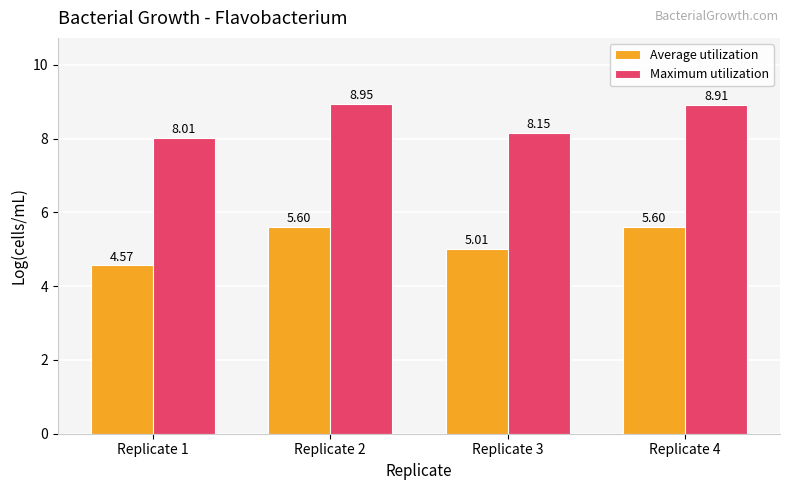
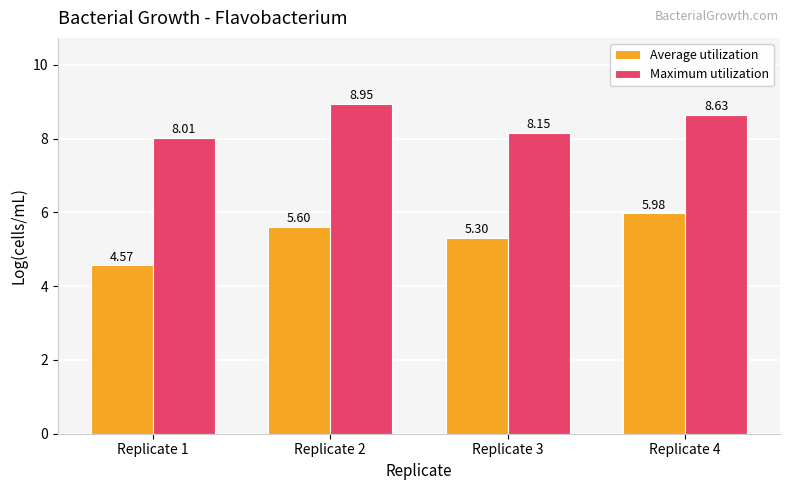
  {
    "Average utilization": {
      "Replicate 1": 4.57,
      "Replicate 2": 5.60,
-     "Replicate 3": 5.01,
-     "Replicate 4": 5.60
+     "Replicate 3": 5.30,
+     "Replicate 4": 5.98
    },
    "Maximum utilization": {
      "Replicate 1": 8.01,
      "Replicate 2": 8.95,
      "Replicate 3": 8.15,
-     "Replicate 4": 8.91
+     "Replicate 4": 8.63
    }
  }
